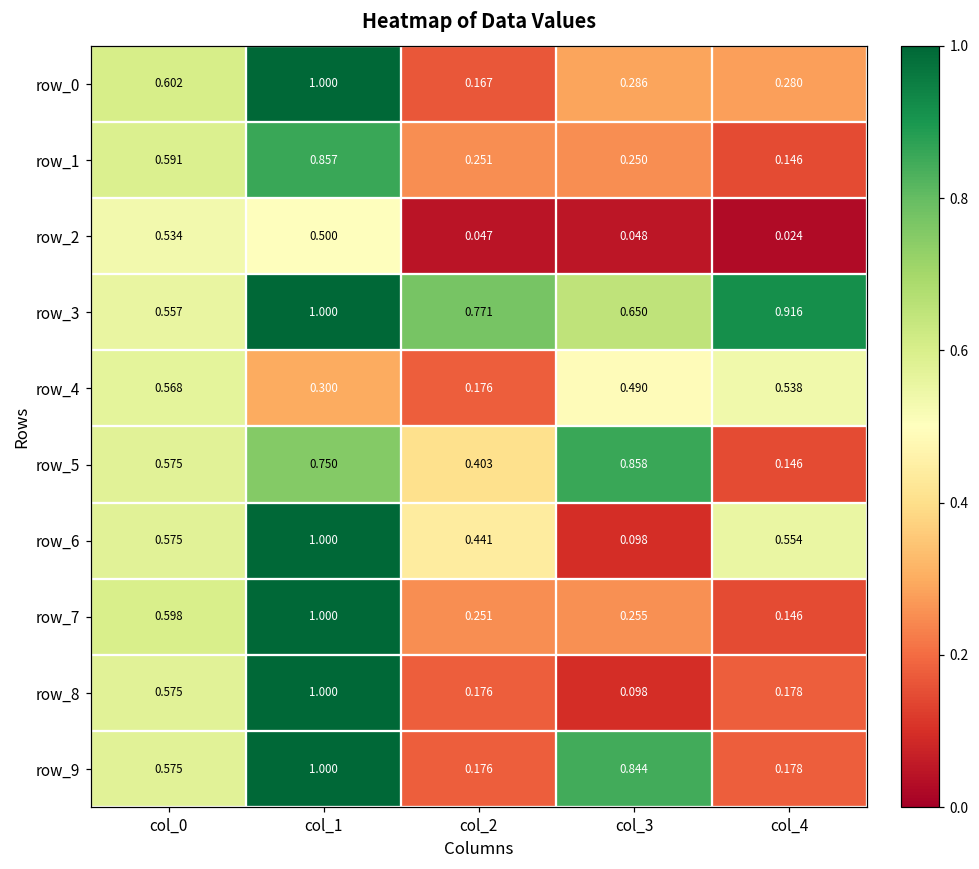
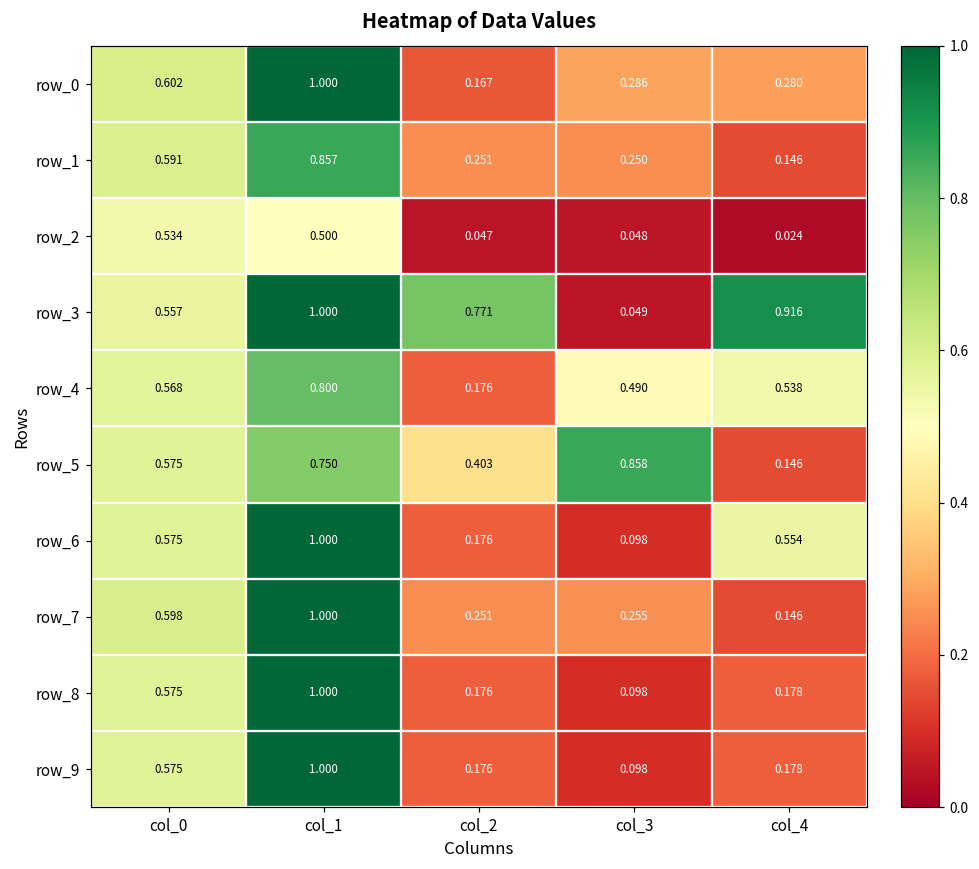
  {
    "row_0": {
      "col_0": 0.602,
      "col_1": 1.000,
      "col_2": 0.167,
      "col_3": 0.286,
      "col_4": 0.280
    },
    "row_1": {
      "col_0": 0.591,
      "col_1": 0.857,
      "col_2": 0.251,
      "col_3": 0.250,
      "col_4": 0.146
    },
    "row_2": {
      "col_0": 0.534,
      "col_1": 0.500,
      "col_2": 0.047,
      "col_3": 0.048,
      "col_4": 0.024
    },
    "row_3": {
      "col_0": 0.557,
      "col_1": 1.000,
      "col_2": 0.771,
-     "col_3": 0.650,
+     "col_3": 0.049,
      "col_4": 0.916
    },
    "row_4": {
      "col_0": 0.568,
-     "col_1": 0.300,
+     "col_1": 0.800,
      "col_2": 0.176,
      "col_3": 0.490,
      "col_4": 0.538
    },
    "row_5": {
      "col_0": 0.575,
      "col_1": 0.750,
      "col_2": 0.403,
      "col_3": 0.858,
      "col_4": 0.146
    },
    "row_6": {
      "col_0": 0.575,
      "col_1": 1.000,
-     "col_2": 0.441,
+     "col_2": 0.176,
      "col_3": 0.098,
      "col_4": 0.554
    },
    "row_7": {
      "col_0": 0.598,
      "col_1": 1.000,
      "col_2": 0.251,
      "col_3": 0.255,
      "col_4": 0.146
    },
    "row_8": {
      "col_0": 0.575,
      "col_1": 1.000,
      "col_2": 0.176,
      "col_3": 0.098,
      "col_4": 0.178
    },
    "row_9": {
      "col_0": 0.575,
      "col_1": 1.000,
      "col_2": 0.176,
-     "col_3": 0.844,
+     "col_3": 0.098,
      "col_4": 0.178
    }
  }
